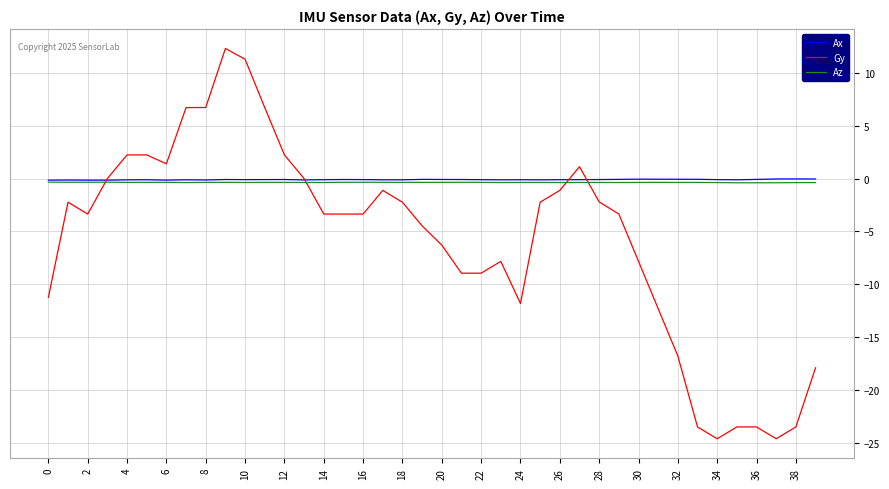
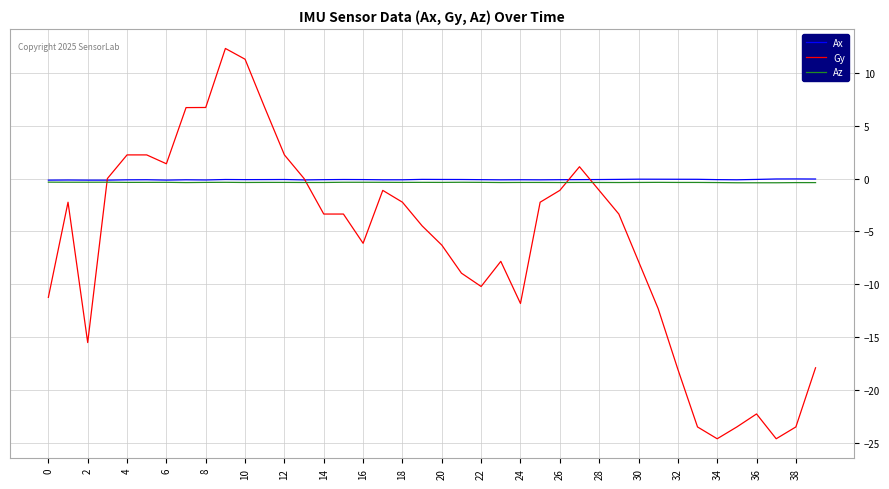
  {
    "Ax": {
      "4": -0.1,
      "10": -0.1,
      "12": -0.1,
      "14": -0.1,
      "16": -0.1,
      "18": -0.1,
      "20": -0.1,
      "22": -0.1,
      "24": -0.1,
      "26": -0.1,
      "28": -0.1,
      "30": -0.1,
      "32": -0.1,
      "34": -0.1,
      "36": -0.1,
      "38": 0.0
    },
    "Gy": {
      "0": -11.3,
-     "2": -3.4,
+     "2": -15.5,
      "4": 2.2,
      "6": 1.4,
      "8": 6.7,
      "10": 11.3,
      "12": 2.2,
      "14": -3.4,
-     "16": -3.4,
+     "16": -6.1,
      "18": -2.2,
      "20": -6.3,
-     "22": -9.0,
+     "22": -10.2,
      "24": -11.8,
      "26": -1.1,
-     "28": -2.2,
+     "28": -1.1,
      "30": -7.8,
-     "32": -16.8,
+     "32": -18.1,
      "34": -24.6,
-     "36": -23.5,
+     "36": -22.3,
      "38": -23.5
    },
    "Az": {
      "4": -0.4,
      "10": -0.4,
      "12": -0.4,
      "14": -0.4,
      "16": -0.4,
      "18": -0.4,
      "20": -0.4,
      "22": -0.4,
      "24": -0.4,
      "26": -0.4,
      "28": -0.4,
      "30": -0.4,
      "32": -0.4,
      "34": -0.4,
      "36": -0.4,
      "38": -0.4
    }
  }
